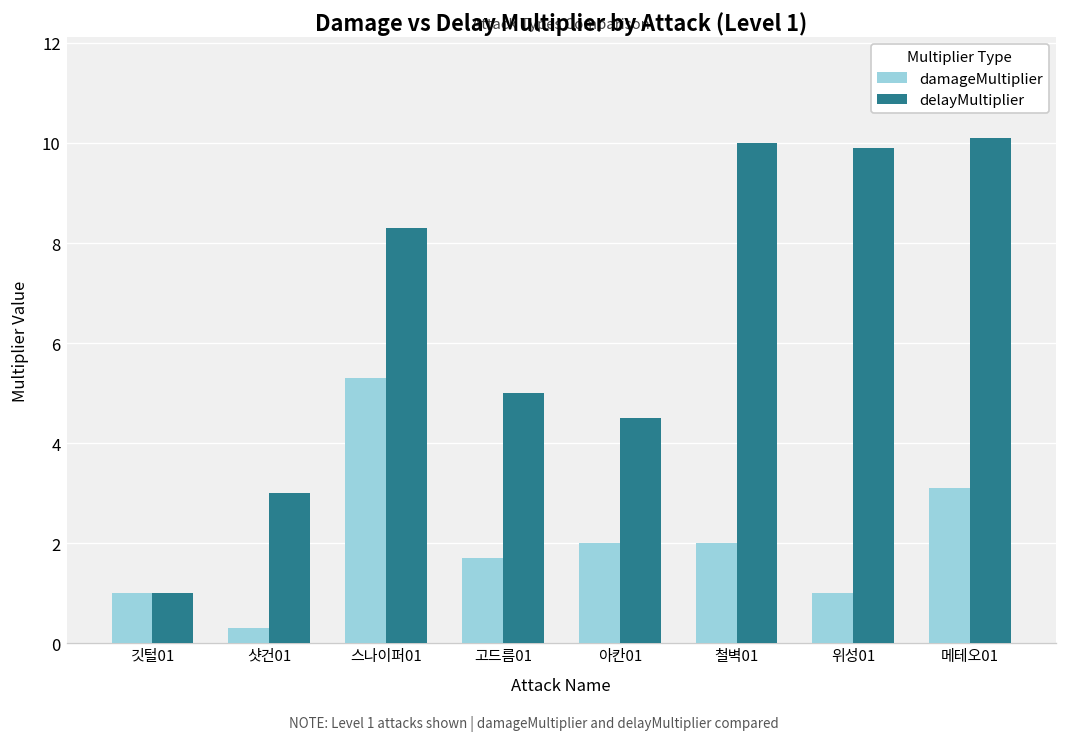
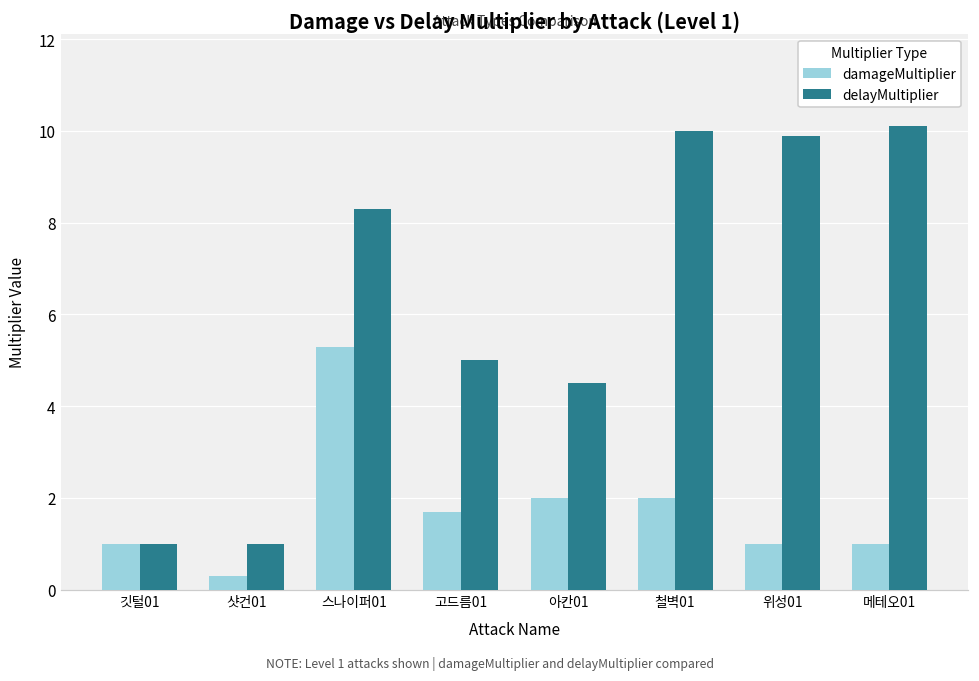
  {
    "damageMultiplier": {
      "깃털01": 1.0,
      "샷건01": 0.3,
      "스나이퍼01": 5.3,
      "고드름01": 1.7,
      "아칸01": 2.0,
      "철벽01": 2.0,
      "위성01": 1.0,
-     "메테오01": 3.1
+     "메테오01": 1.0
    },
    "delayMultiplier": {
      "깃털01": 1,
-     "샷건01": 3,
+     "샷건01": 1,
      "스나이퍼01": 8.3,
      "고드름01": 5,
      "아칸01": 4.5,
      "철벽01": 10,
      "위성01": 9.9,
      "메테오01": 10.1
    }
  }
